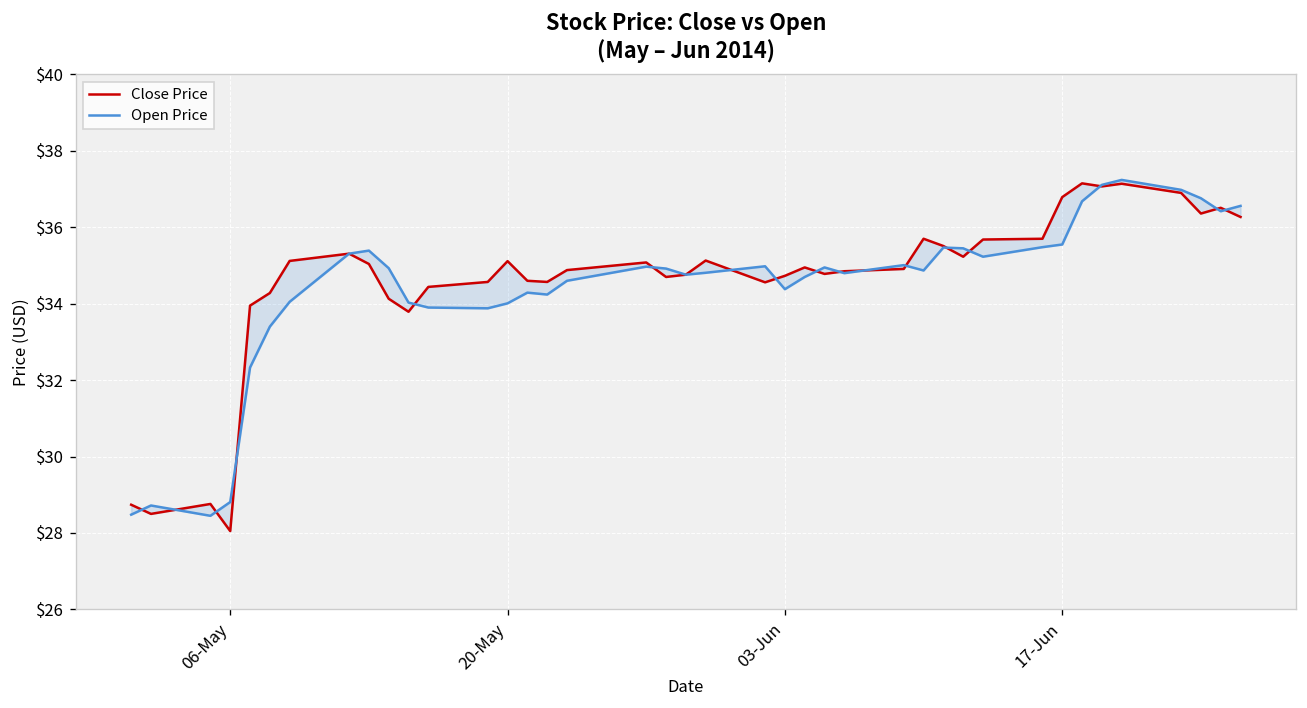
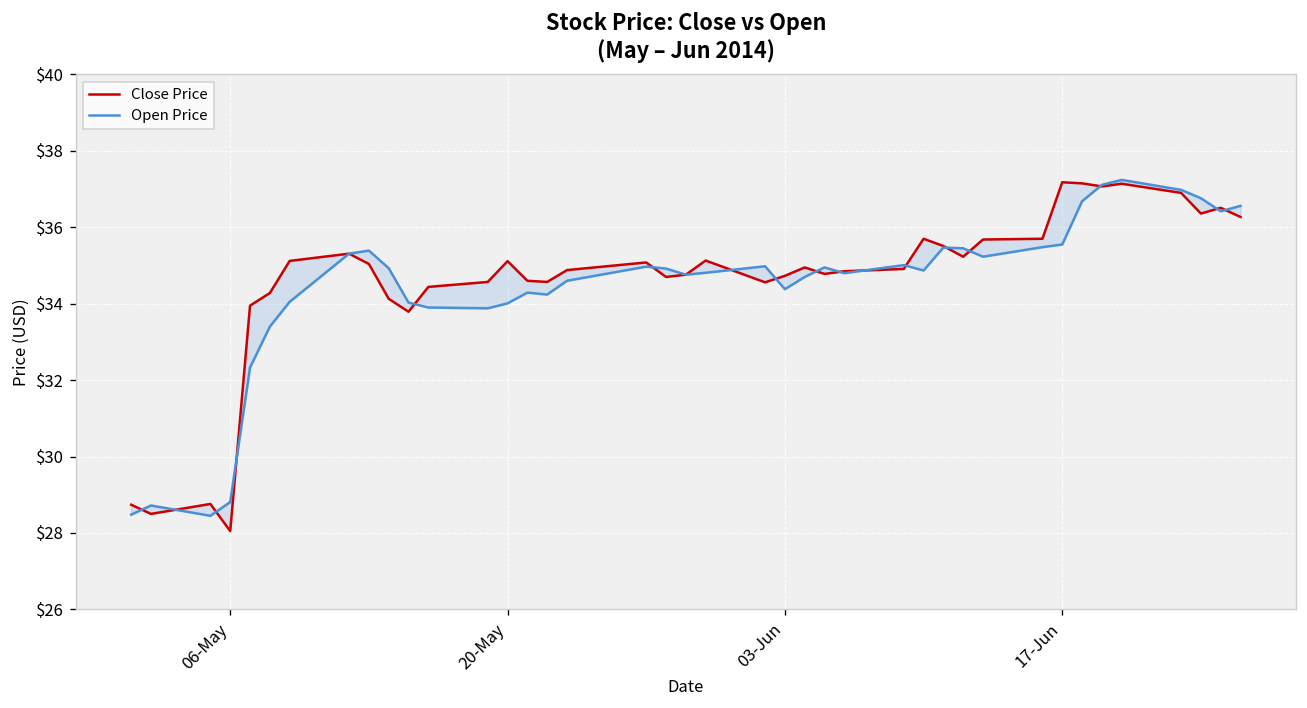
  {
    "Close Price": {
      "06-May": "$28.0",
-     "17-Jun": "$36.8"
+     "17-Jun": "$37.2"
    }
  }
